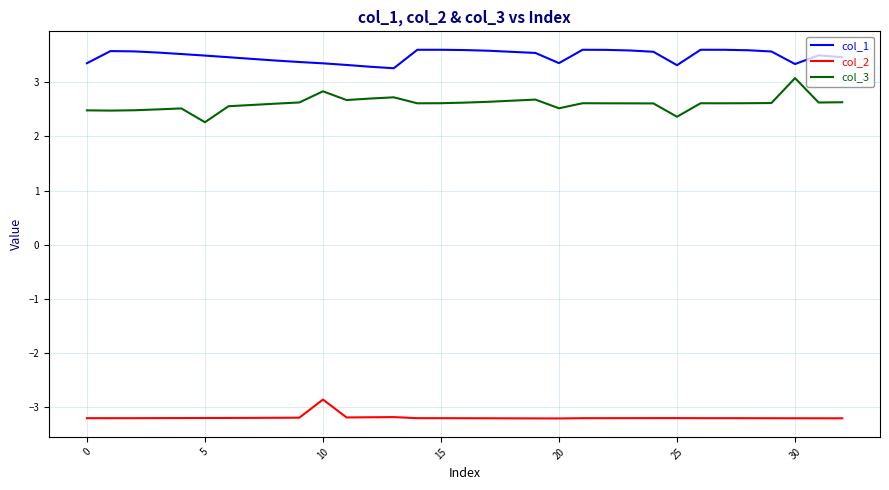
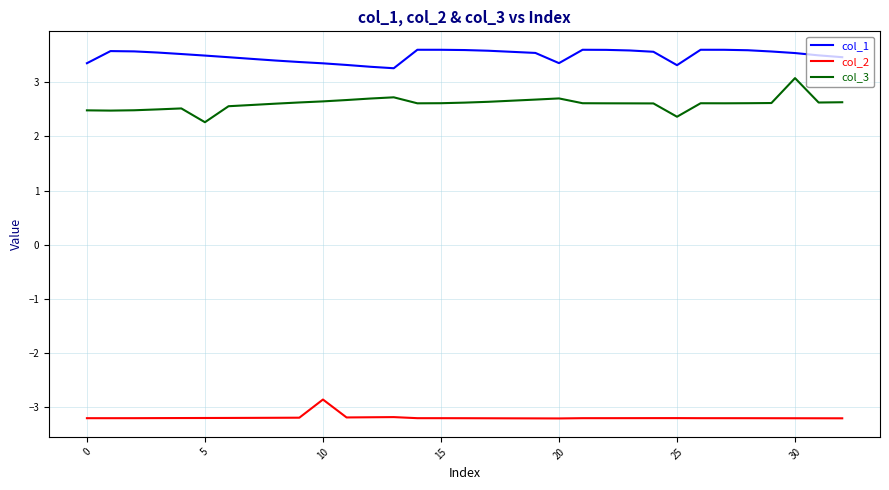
  {
    "col_1": {
      "0": 3.4,
      "5": 3.5,
      "10": 3.3,
      "15": 3.6,
      "20": 3.4,
      "25": 3.3,
-     "30": 3.3
+     "30": 3.5
    },
    "col_2": {
      "0": -3.2,
      "5": -3.2,
      "10": -2.9,
      "15": -3.2,
      "20": -3.2,
      "25": -3.2,
      "30": -3.2
    },
    "col_3": {
      "0": 2.5,
      "5": 2.3,
-     "10": 2.8,
+     "10": 2.6,
      "15": 2.6,
-     "20": 2.5,
+     "20": 2.7,
      "25": 2.4,
      "30": 3.1
    }
  }
